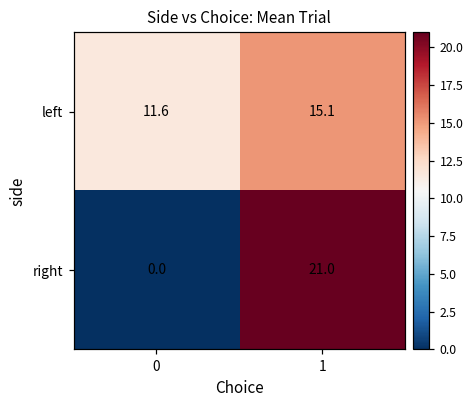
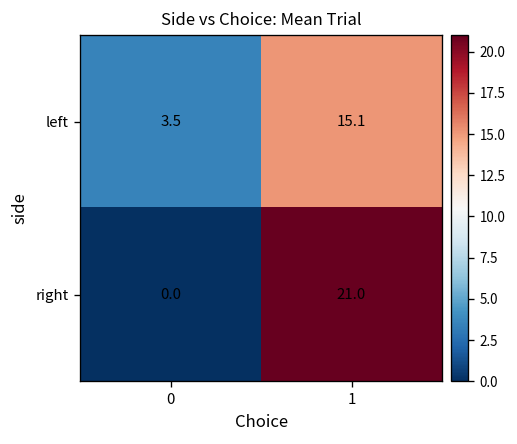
  {
    "left": {
-     "0": 11.6,
+     "0": 3.5,
      "1": 15.1
    },
    "right": {
      "0": 0.0,
      "1": 21.0
    }
  }
